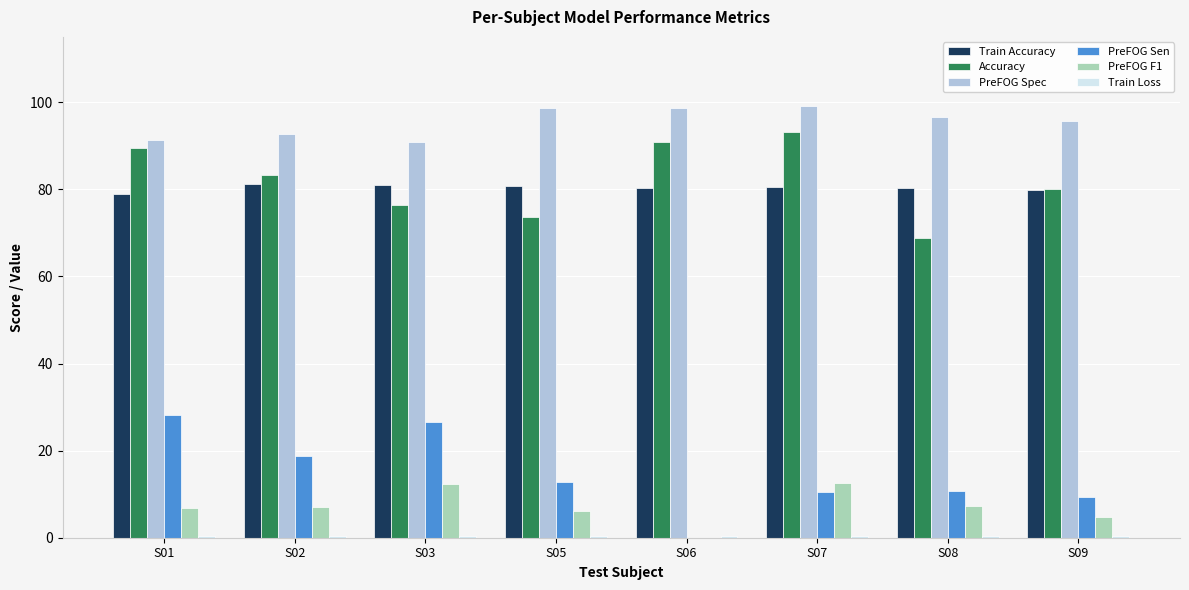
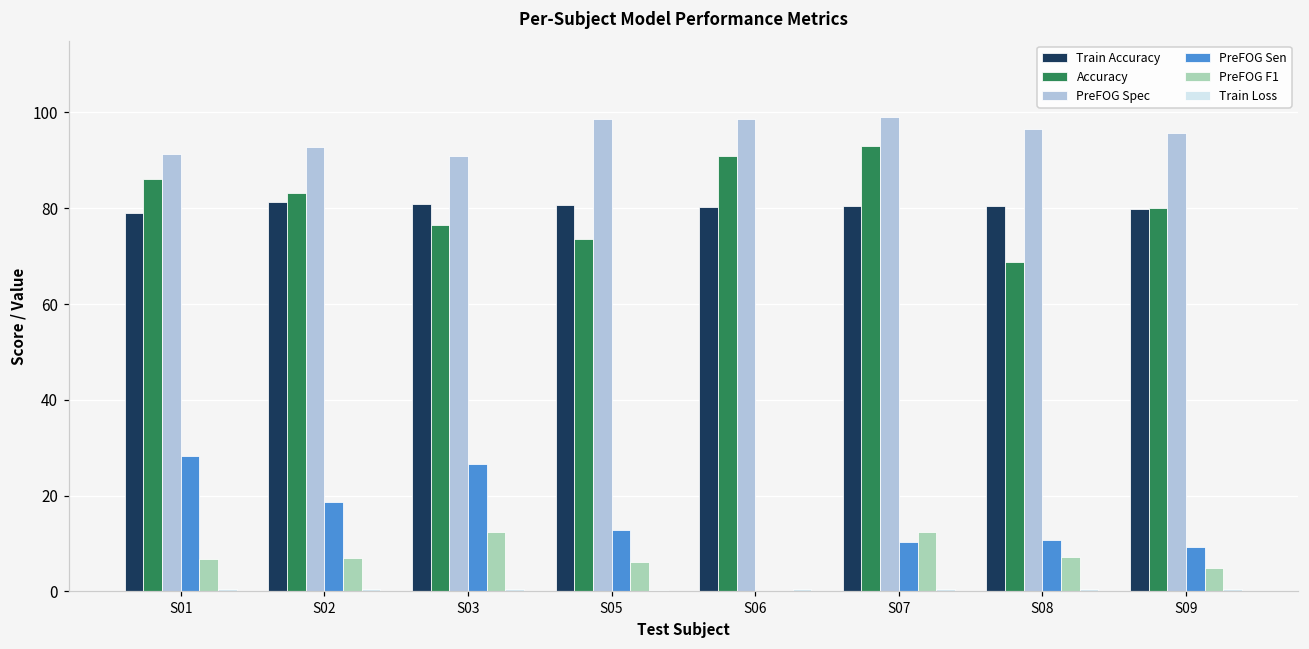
  {
    "Train Accuracy": {
      "S01": 79,
      "S02": 81,
      "S03": 81,
      "S05": 81,
      "S06": 80,
      "S07": 81,
      "S08": 80,
      "S09": 80
    },
    "Accuracy": {
-     "S01": 90,
+     "S01": 86,
      "S02": 83,
      "S03": 76,
      "S05": 74,
      "S06": 91,
      "S07": 93,
      "S08": 69,
      "S09": 80
    },
    "PreFOG Sen": {
      "S01": 28,
      "S02": 19,
      "S03": 27,
      "S05": 13,
      "S06": 0,
      "S07": 10,
      "S08": 11,
      "S09": 9
    }
  }
